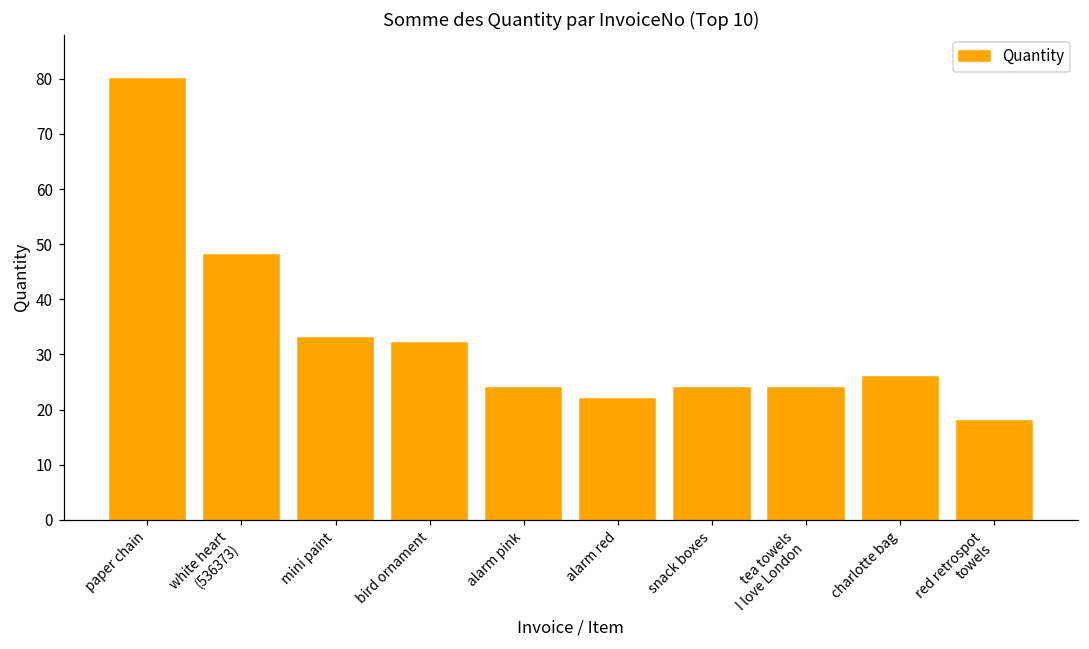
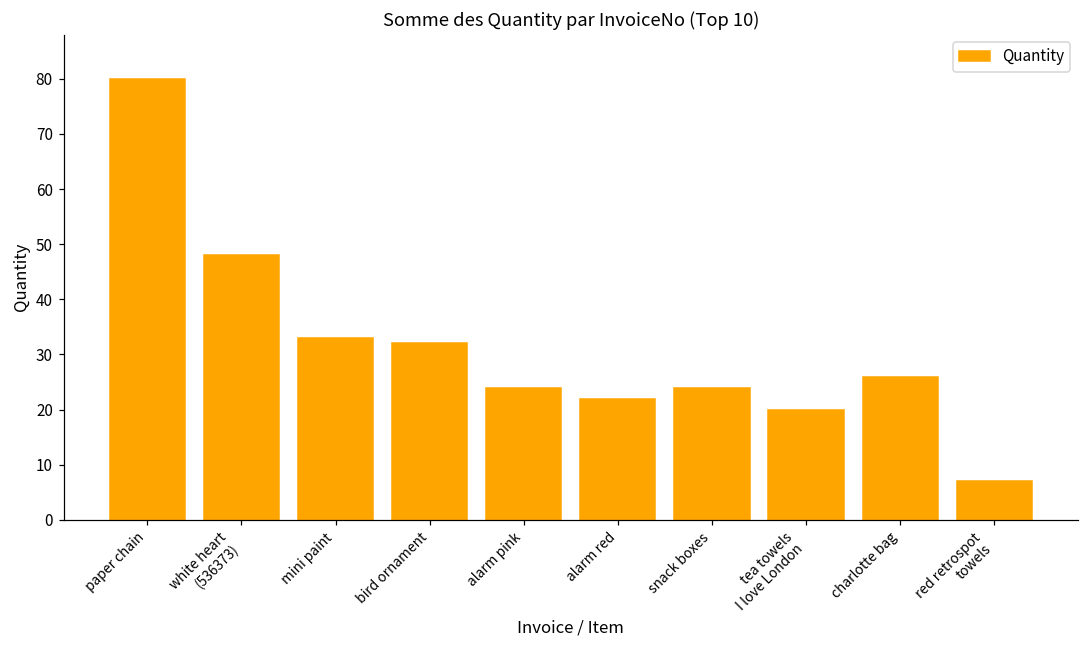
  {
    "paper chain": 80,
    "white heart (536373)": 48,
    "mini paint": 33,
    "bird ornament": 32,
    "alarm pink": 24,
    "alarm red": 22,
    "snack boxes": 24,
-   "tea towels I love London": 24,
+   "tea towels I love London": 20,
    "charlotte bag": 26,
-   "red retrospot towels": 18
+   "red retrospot towels": 7
  }
